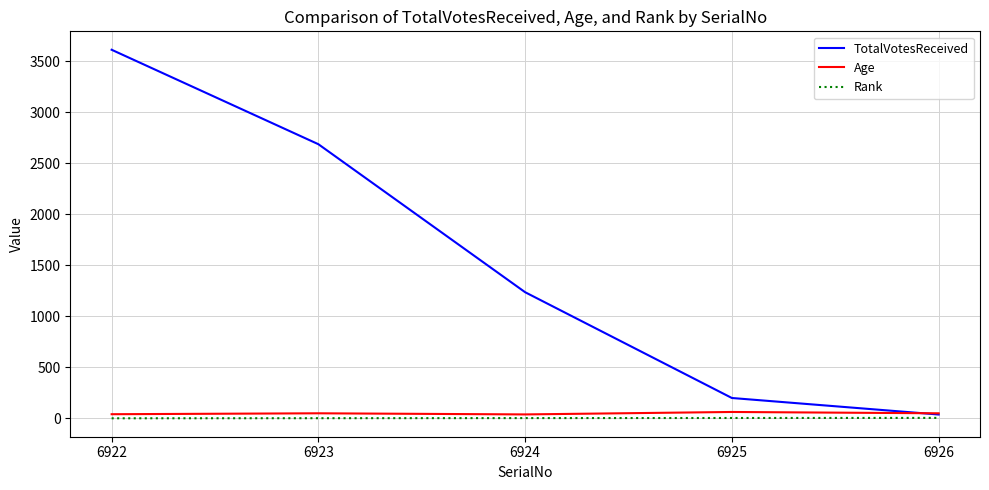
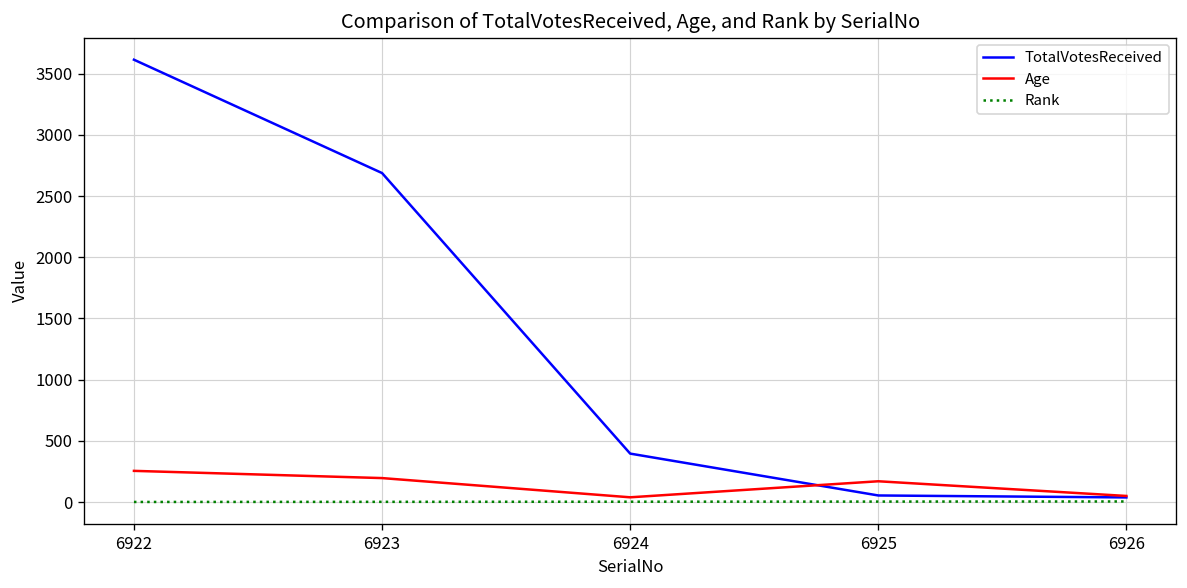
  {
    "TotalVotesReceived": {
      "6922": 3610,
      "6923": 2690,
-     "6924": 1240,
-     "6925": 200
+     "6924": 400,
+     "6925": 50
    },
    "Age": {
-     "6922": 40,
-     "6923": 50,
+     "6922": 260,
+     "6923": 200,
      "6924": 40,
-     "6925": 60
+     "6925": 170
    },
    "Rank": {
      "6922": 0,
      "6923": 0,
      "6924": 0,
      "6925": 0,
      "6926": 10
    }
  }
